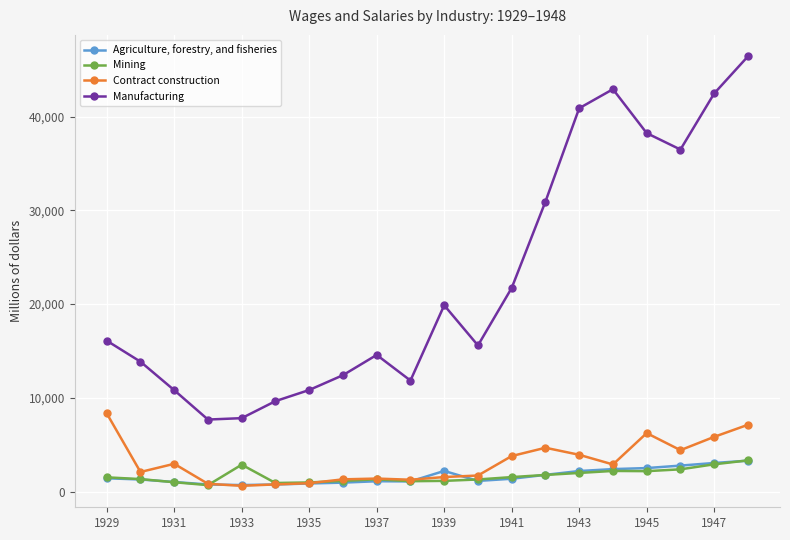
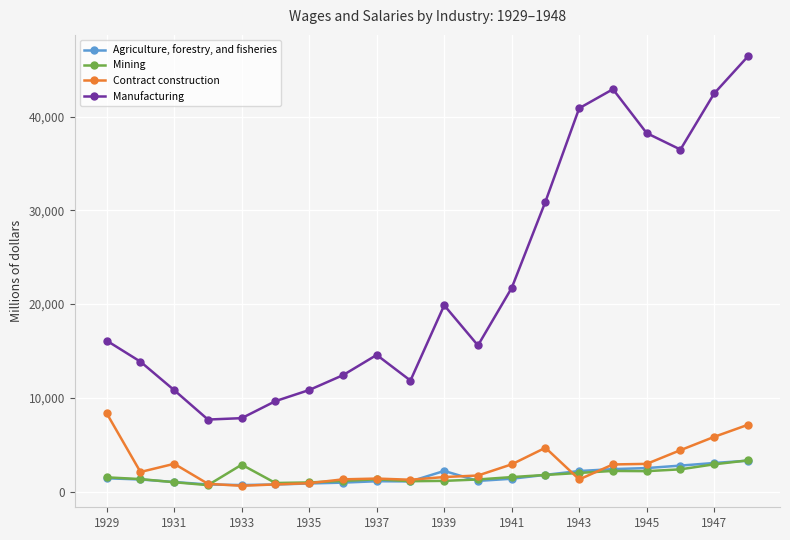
  {
    "Agriculture, forestry, and fisheries": {
      "1939": "2,000",
      "1945": "3,000"
    },
    "Mining": {
      "1933": "3,000",
      "1939": "1,000",
      "1945": "2,000"
    },
    "Contract construction": {
      "1929": "8,000",
      "1931": "3,000",
      "1939": "2,000",
-     "1941": "4,000",
-     "1943": "4,000",
-     "1945": "6,000",
+     "1941": "3,000",
+     "1943": "1,000",
+     "1945": "3,000",
      "1947": "6,000"
    },
    "Manufacturing": {
      "1929": "16,000",
      "1931": "11,000",
      "1933": "8,000",
      "1935": "11,000",
      "1937": "15,000",
      "1939": "20,000",
      "1941": "22,000",
      "1943": "41,000",
      "1945": "38,000",
      "1947": "42,000"
    }
  }
